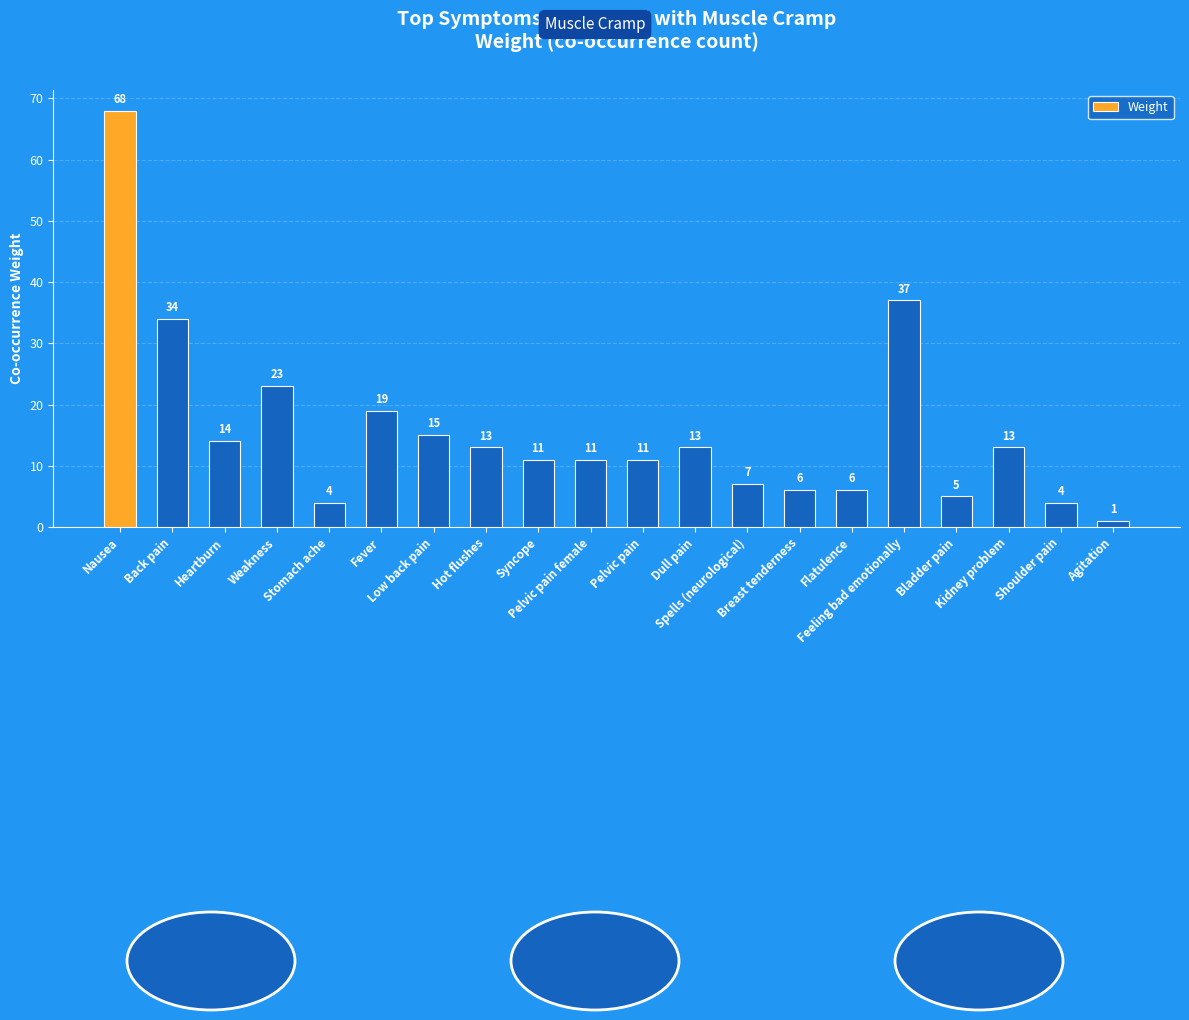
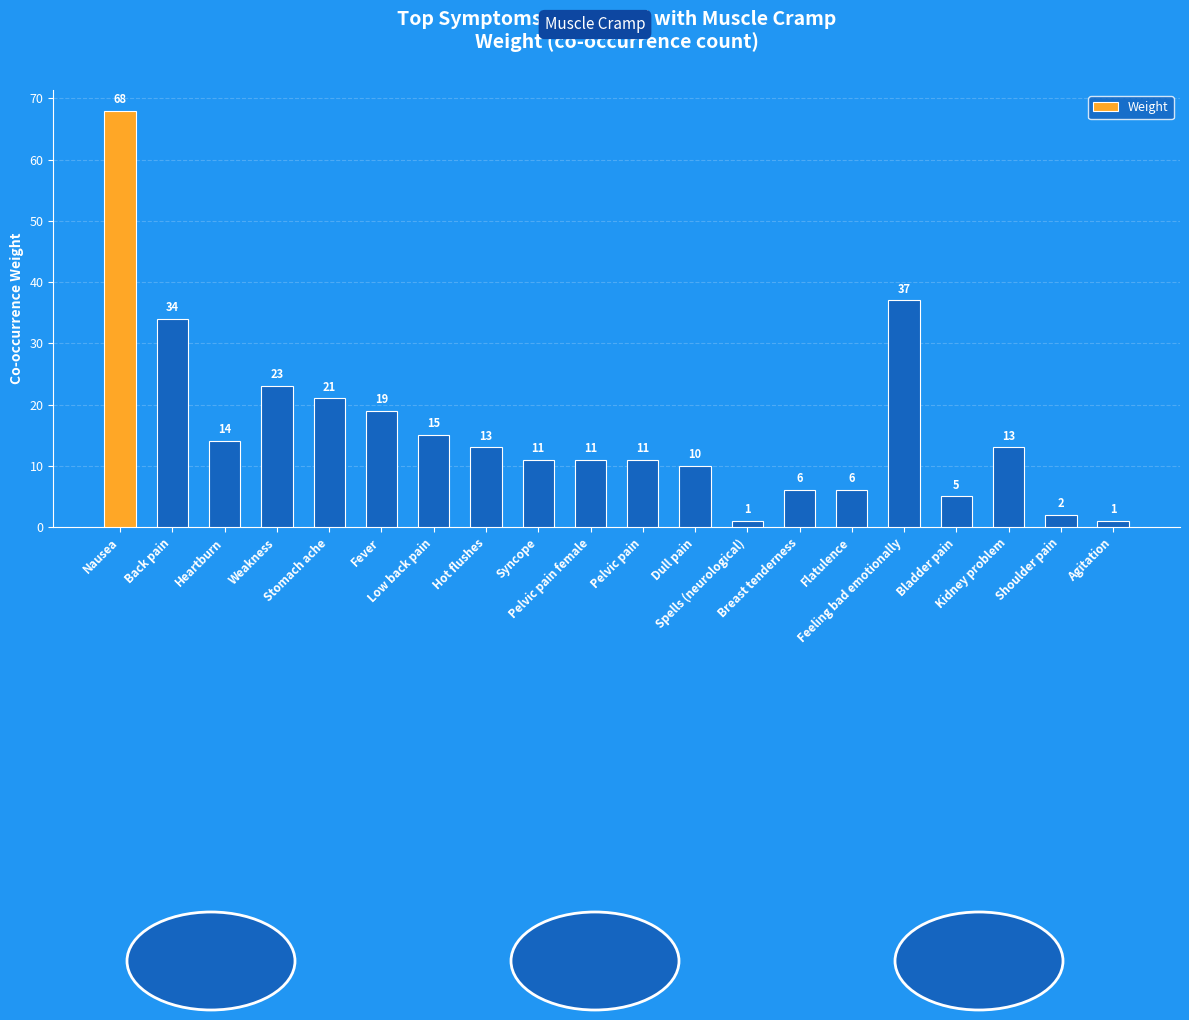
  {
    "Nausea": 68,
    "Back pain": 34,
    "Heartburn": 14,
    "Weakness": 23,
-   "Stomach ache": 4,
+   "Stomach ache": 21,
    "Fever": 19,
    "Low back pain": 15,
    "Hot flushes": 13,
    "Syncope": 11,
    "Pelvic pain female": 11,
    "Pelvic pain": 11,
-   "Dull pain": 13,
-   "Spells (neurological)": 7,
+   "Dull pain": 10,
+   "Spells (neurological)": 1,
    "Breast tenderness": 6,
    "Flatulence": 6,
    "Feeling bad emotionally": 37,
    "Bladder pain": 5,
    "Kidney problem": 13,
-   "Shoulder pain": 4,
+   "Shoulder pain": 2,
    "Agitation": 1
  }
